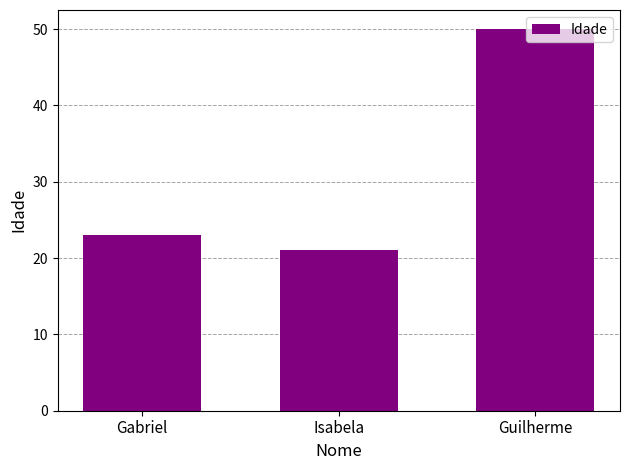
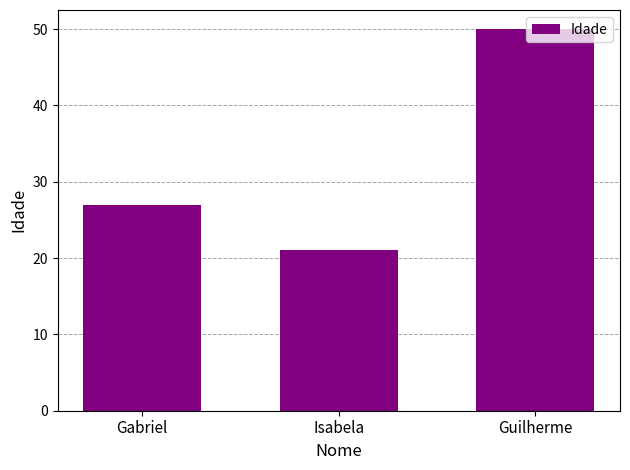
  {
-   "Gabriel": 23,
+   "Gabriel": 27,
    "Isabela": 21
  }
